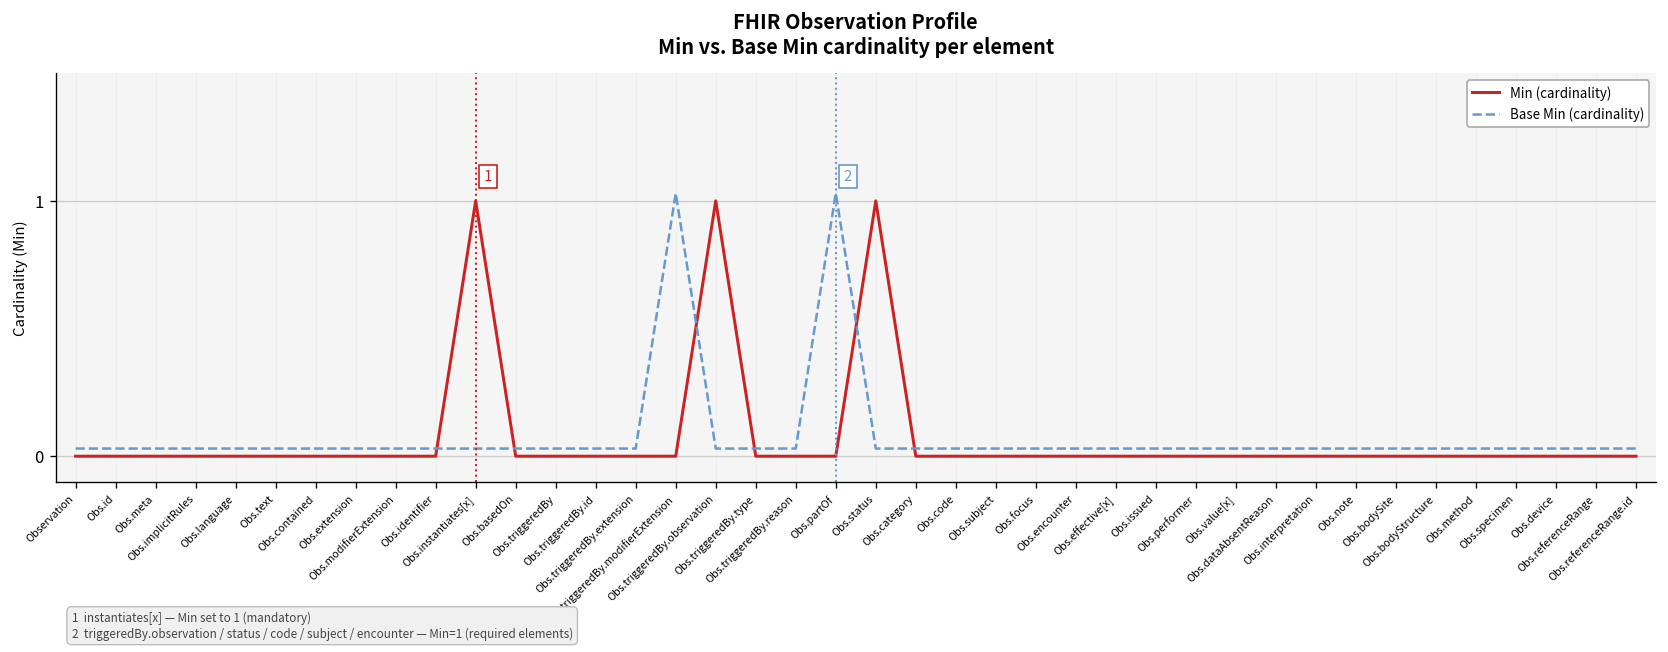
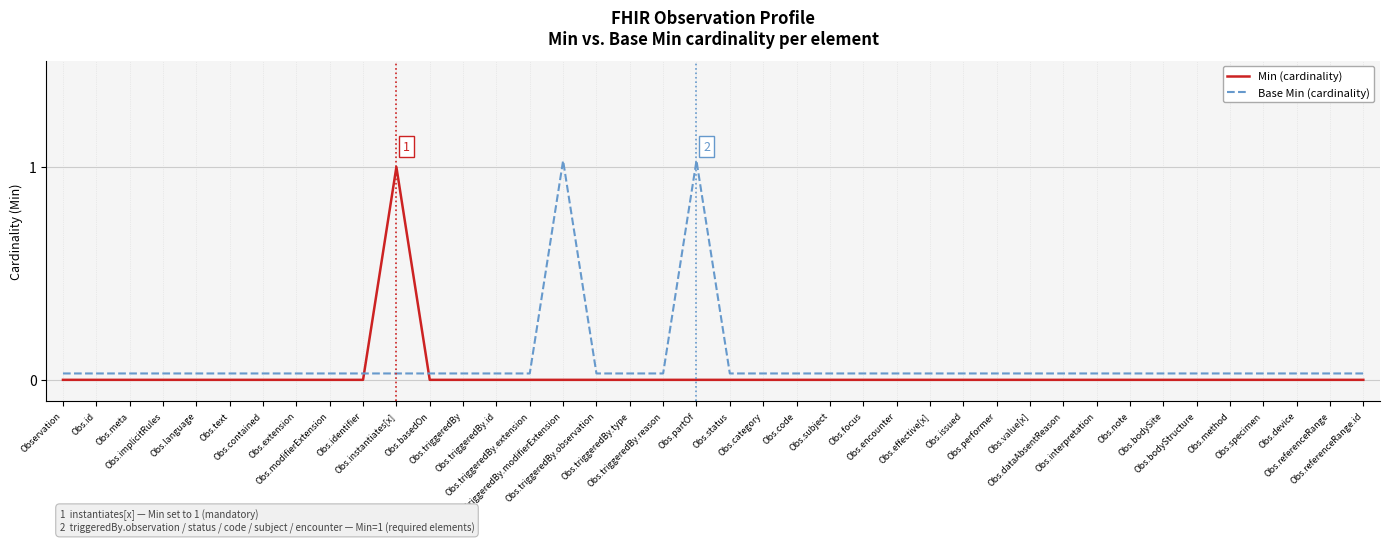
  {
    "Min (cardinality)": {
      "Observation": 0,
      "Obs.id": 0,
      "Obs.meta": 0,
      "Obs.implicitRules": 0,
      "Obs.language": 0,
      "Obs.text": 0,
      "Obs.contained": 0,
      "Obs.extension": 0,
      "Obs.modifierExtension": 0,
      "Obs.identifier": 0,
      "Obs.basedOn": 0,
      "Obs.triggeredBy": 0,
      "Obs.triggeredBy.id": 0,
      "Obs.triggeredBy.extension": 0,
      "Obs.triggeredBy.modifierExtension": 0,
-     "Obs.triggeredBy.observation": 1,
+     "Obs.triggeredBy.observation": 0,
      "Obs.triggeredBy.type": 0,
      "Obs.triggeredBy.reason": 0,
      "Obs.partOf": 0,
-     "Obs.status": 1,
+     "Obs.status": 0,
      "Obs.category": 0,
      "Obs.code": 0,
      "Obs.subject": 0,
      "Obs.focus": 0,
      "Obs.encounter": 0,
      "Obs.effective[x]": 0,
      "Obs.issued": 0,
      "Obs.performer": 0,
      "Obs.value[x]": 0,
      "Obs.dataAbsentReason": 0,
      "Obs.interpretation": 0,
      "Obs.note": 0,
      "Obs.bodySite": 0,
      "Obs.bodyStructure": 0,
      "Obs.method": 0,
      "Obs.specimen": 0,
      "Obs.device": 0,
      "Obs.referenceRange": 0,
      "Obs.referenceRange.id": 0
    },
    "Base Min (cardinality)": {
      "Observation": 0.03,
      "Obs.id": 0.03,
      "Obs.meta": 0.03,
      "Obs.implicitRules": 0.03,
      "Obs.language": 0.03,
      "Obs.text": 0.03,
      "Obs.contained": 0.03,
      "Obs.extension": 0.03,
      "Obs.modifierExtension": 0.03,
      "Obs.identifier": 0.03,
      "Obs.instantiates[x]": 0.03,
      "Obs.basedOn": 0.03,
      "Obs.triggeredBy": 0.03,
      "Obs.triggeredBy.id": 0.03,
      "Obs.triggeredBy.extension": 0.03,
      "Obs.triggeredBy.modifierExtension": 1.03,
      "Obs.triggeredBy.observation": 0.03,
      "Obs.triggeredBy.type": 0.03,
      "Obs.triggeredBy.reason": 0.03,
      "Obs.status": 0.03,
      "Obs.category": 0.03,
      "Obs.code": 0.03,
      "Obs.subject": 0.03,
      "Obs.focus": 0.03,
      "Obs.encounter": 0.03,
      "Obs.effective[x]": 0.03,
      "Obs.issued": 0.03,
      "Obs.performer": 0.03,
      "Obs.value[x]": 0.03,
      "Obs.dataAbsentReason": 0.03,
      "Obs.interpretation": 0.03,
      "Obs.note": 0.03,
      "Obs.bodySite": 0.03,
      "Obs.bodyStructure": 0.03,
      "Obs.method": 0.03,
      "Obs.specimen": 0.03,
      "Obs.device": 0.03,
      "Obs.referenceRange": 0.03,
      "Obs.referenceRange.id": 0.03
    }
  }
